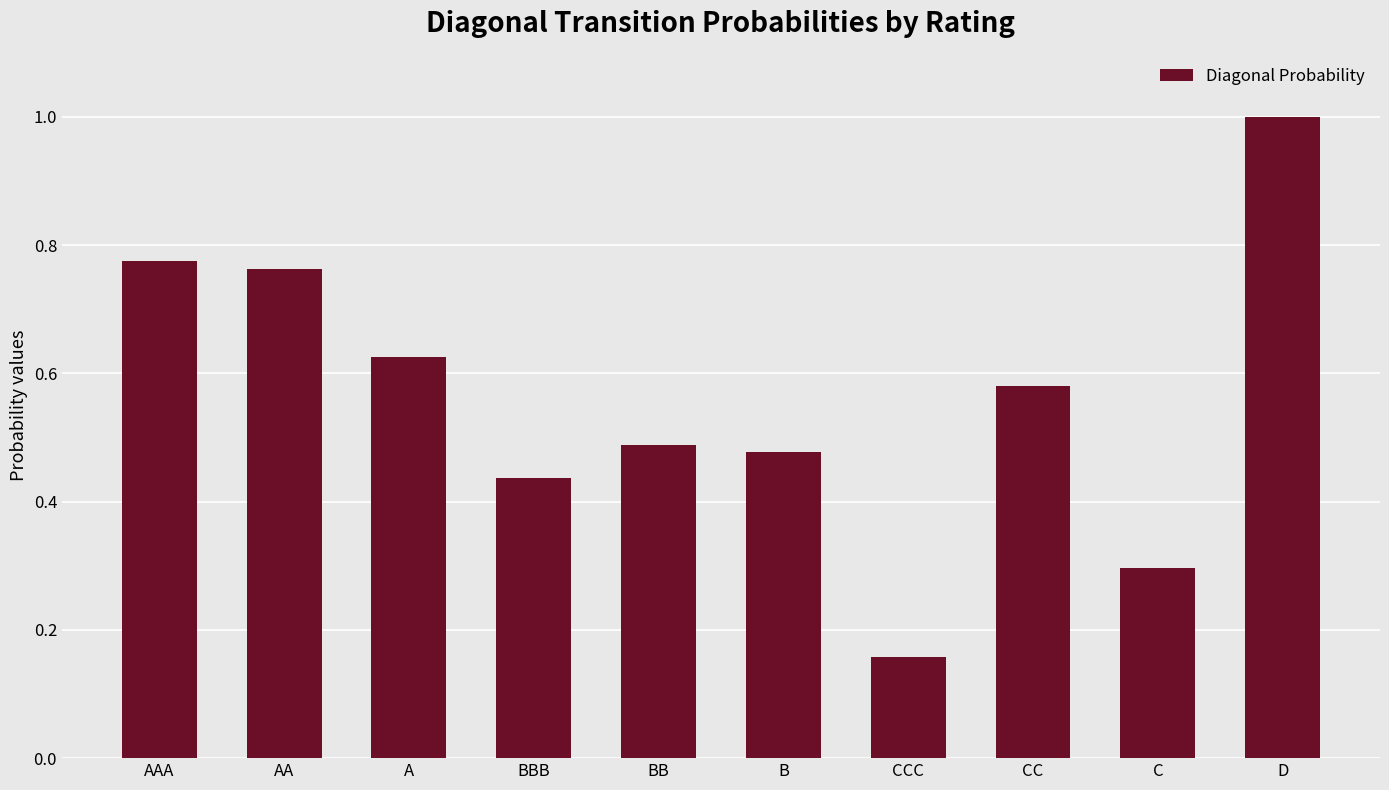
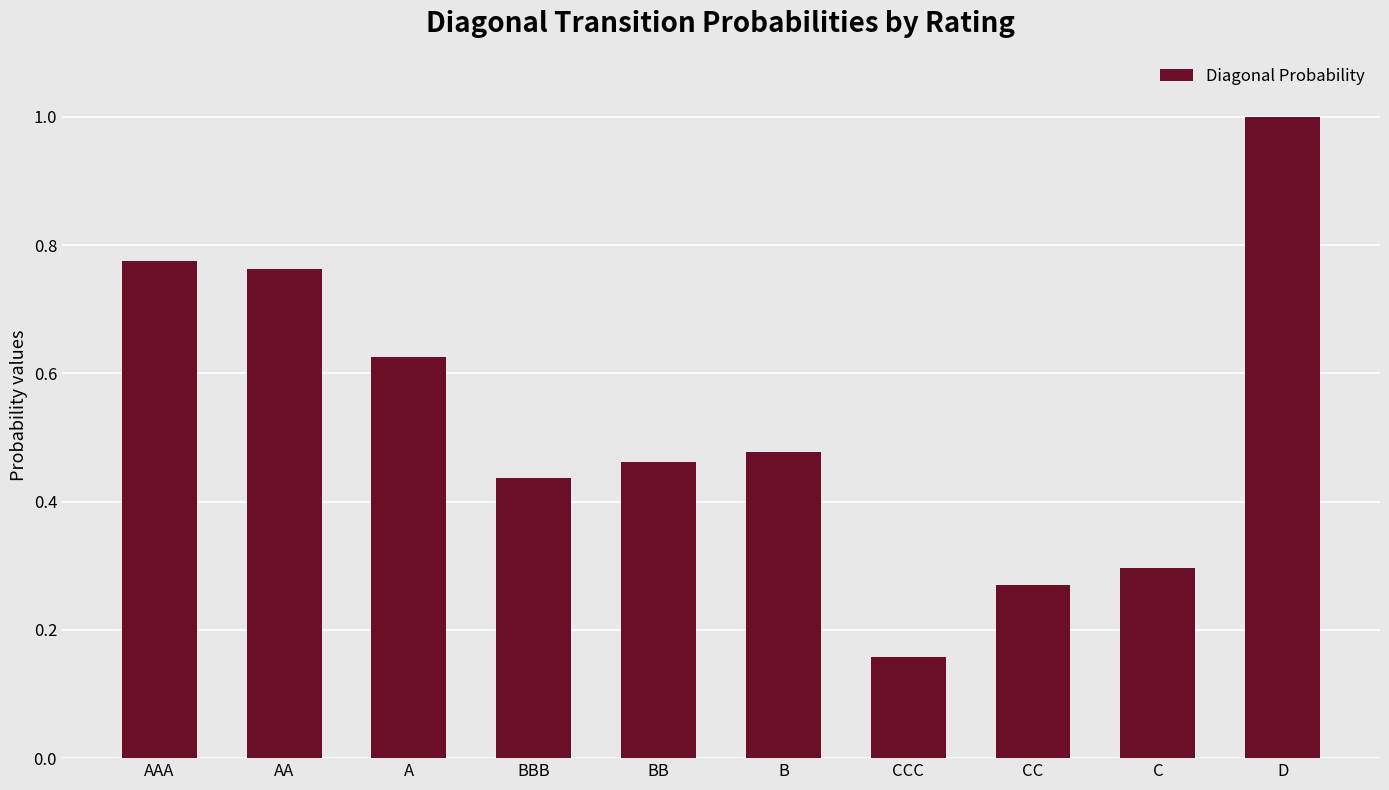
  {
    "AAA": 0.78,
    "AA": 0.76,
    "A": 0.62,
    "BBB": 0.44,
-   "BB": 0.49,
+   "BB": 0.46,
    "B": 0.48,
    "CCC": 0.16,
-   "CC": 0.58,
+   "CC": 0.27,
    "C": 0.30,
    "D": 1.00
  }
